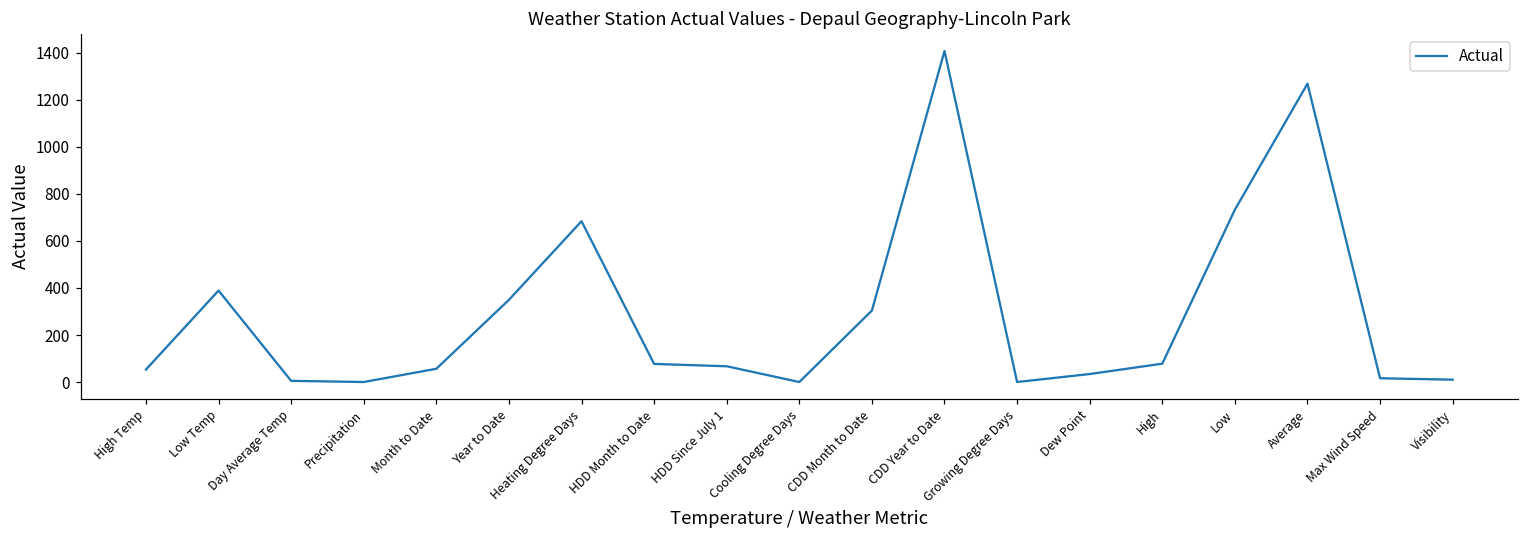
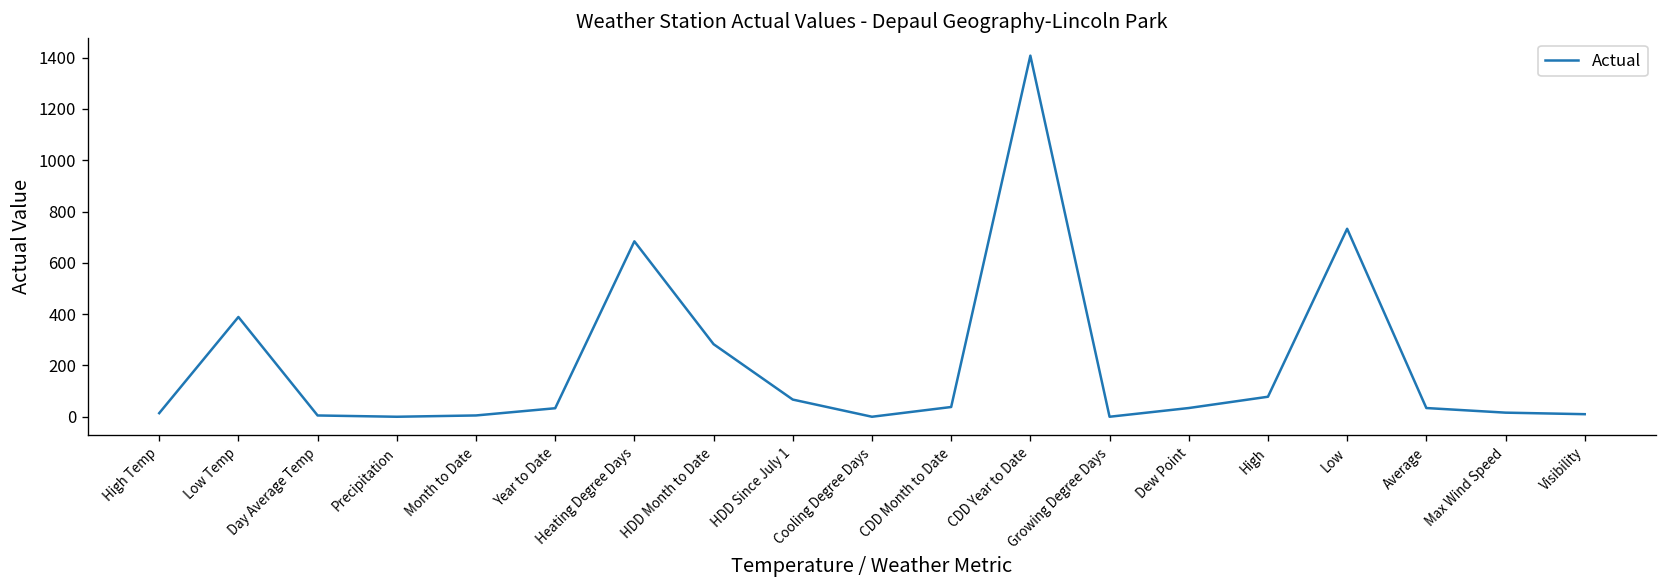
  {
-   "High Temp": 50,
+   "High Temp": 10,
    "Low Temp": 390,
    "Day Average Temp": 10,
    "Precipitation": 0,
-   "Month to Date": 60,
-   "Year to Date": 350,
+   "Month to Date": 10,
+   "Year to Date": 30,
    "Heating Degree Days": 680,
-   "HDD Month to Date": 80,
+   "HDD Month to Date": 280,
    "HDD Since July 1": 70,
    "Cooling Degree Days": 0,
-   "CDD Month to Date": 300,
+   "CDD Month to Date": 40,
    "CDD Year to Date": 1410,
    "Growing Degree Days": 0,
    "Dew Point": 30,
    "High": 80,
    "Low": 730,
-   "Average": 1270,
+   "Average": 30,
    "Max Wind Speed": 20,
    "Visibility": 10
  }
